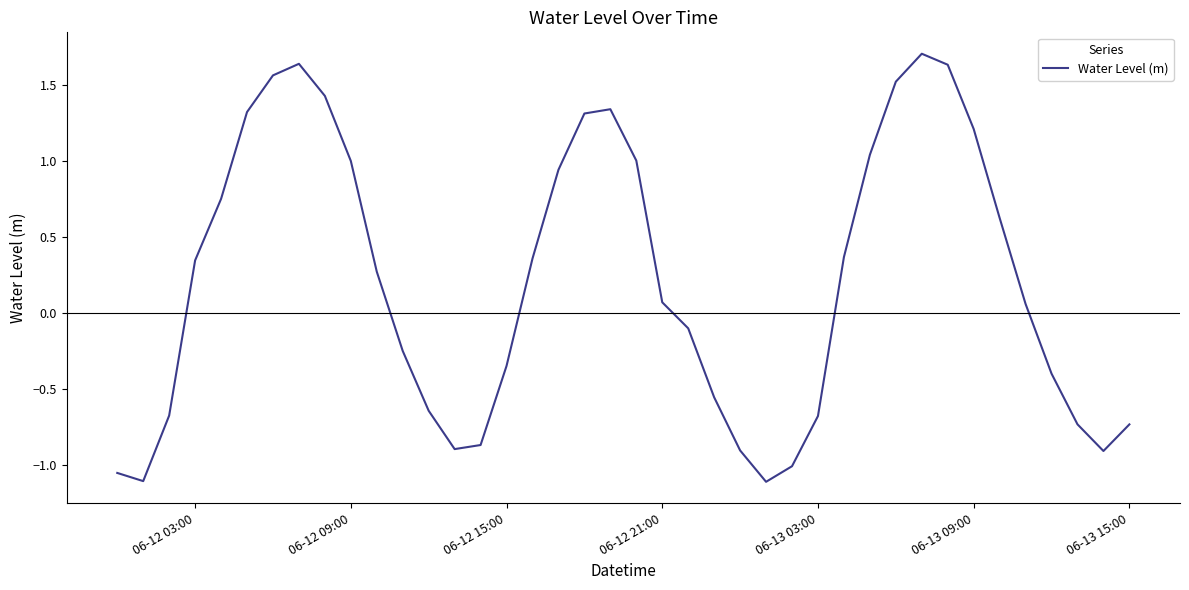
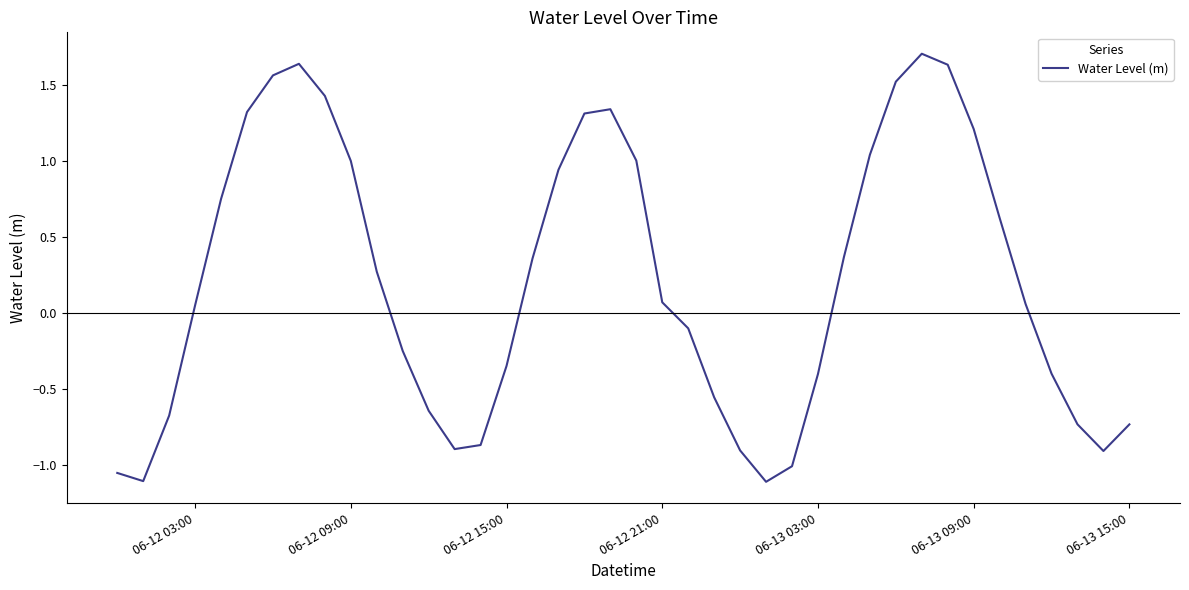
  {
-   "06-12 03:00": 0.34,
+   "06-12 03:00": 0.05,
    "06-12 09:00": 1.00,
    "06-12 15:00": -0.35,
    "06-12 21:00": 0.07,
-   "06-13 03:00": -0.68,
+   "06-13 03:00": -0.40,
    "06-13 09:00": 1.21,
    "06-13 15:00": -0.73
  }
